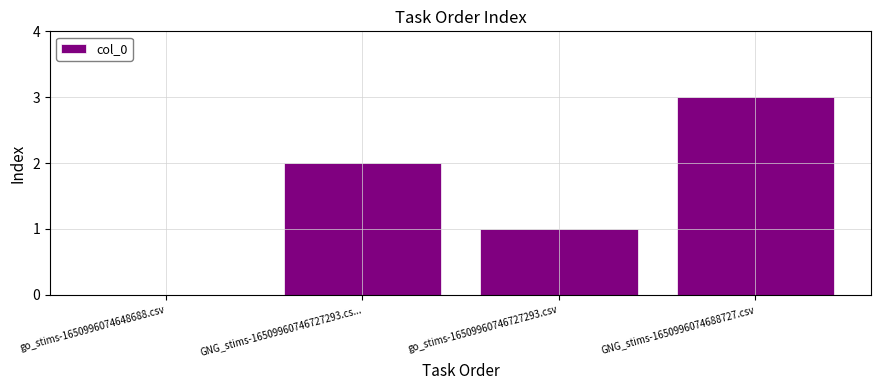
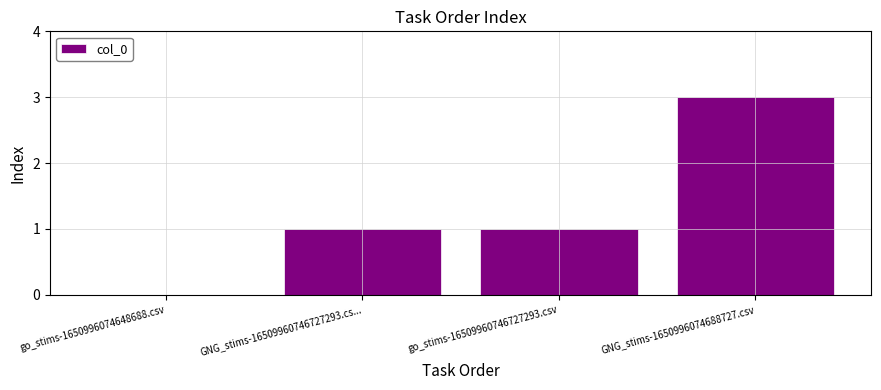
  {
    "go_stims-1650996074648688.csv": 0,
-   "GNG_stims-16509960746727293.cs...": 2,
+   "GNG_stims-16509960746727293.cs...": 1,
    "go_stims-16509960746727293.csv": 1,
    "GNG_stims-1650996074688727.csv": 3
  }
